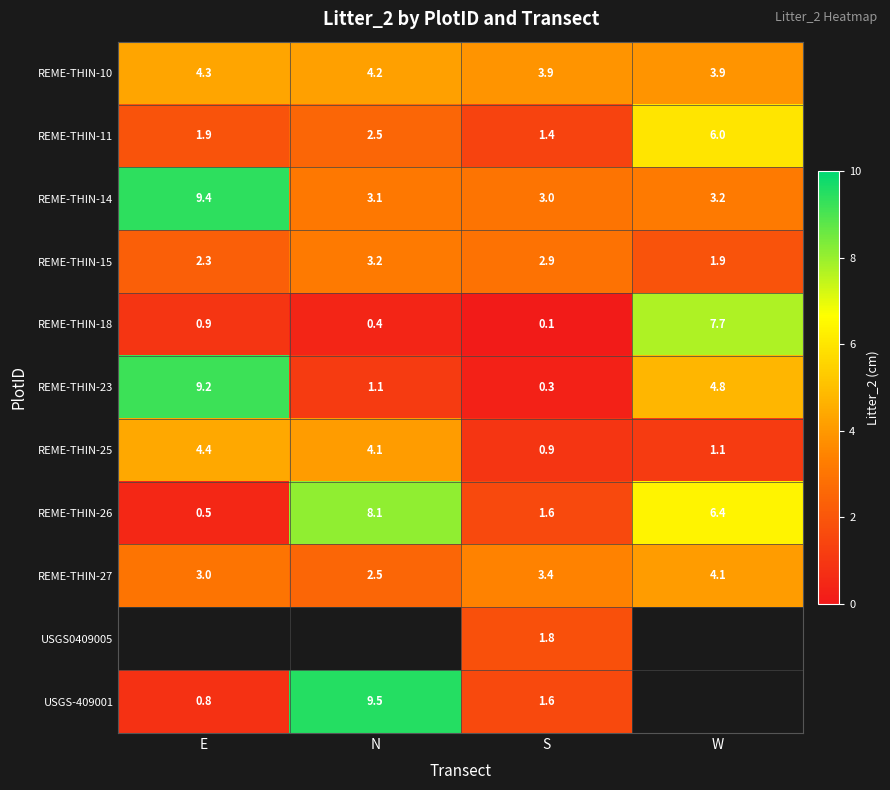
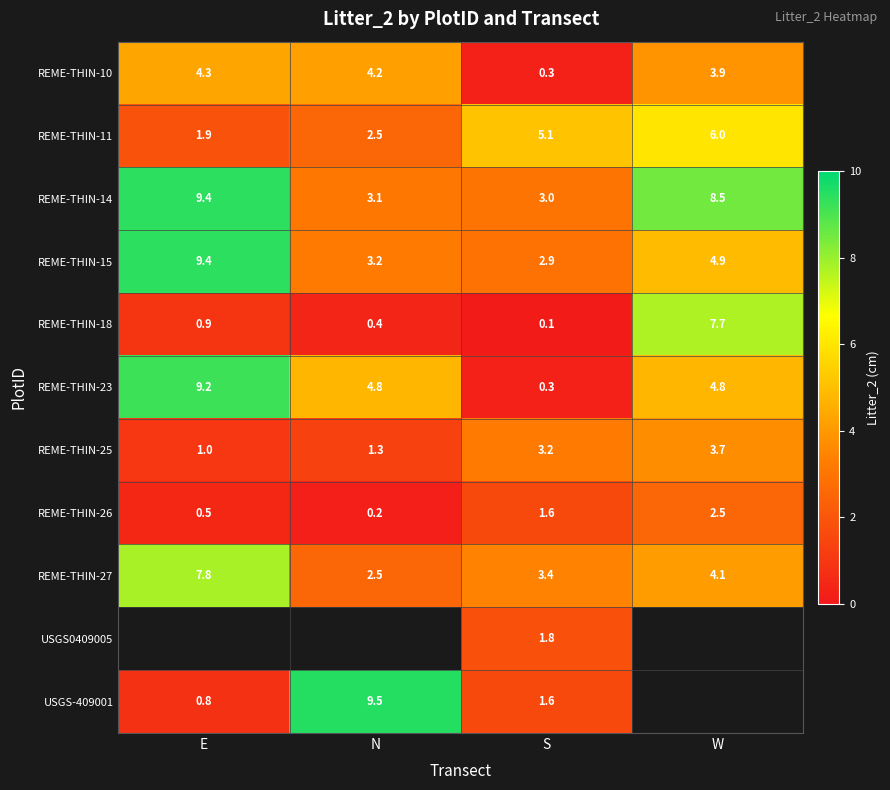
  {
    "REME-THIN-10": {
      "E": 4.3,
      "N": 4.2,
-     "S": 3.9,
+     "S": 0.3,
      "W": 3.9
    },
    "REME-THIN-11": {
      "E": 1.9,
      "N": 2.5,
-     "S": 1.4,
+     "S": 5.1,
      "W": 6.0
    },
    "REME-THIN-14": {
      "E": 9.4,
      "N": 3.1,
      "S": 3.0,
-     "W": 3.2
+     "W": 8.5
    },
    "REME-THIN-15": {
-     "E": 2.3,
+     "E": 9.4,
      "N": 3.2,
      "S": 2.9,
-     "W": 1.9
+     "W": 4.9
    },
    "REME-THIN-18": {
      "E": 0.9,
      "N": 0.4,
      "S": 0.1,
      "W": 7.7
    },
    "REME-THIN-23": {
      "E": 9.2,
-     "N": 1.1,
+     "N": 4.8,
      "S": 0.3,
      "W": 4.8
    },
    "REME-THIN-25": {
-     "E": 4.4,
-     "N": 4.1,
-     "S": 0.9,
-     "W": 1.1
+     "E": 1.0,
+     "N": 1.3,
+     "S": 3.2,
+     "W": 3.7
    },
    "REME-THIN-26": {
      "E": 0.5,
-     "N": 8.1,
+     "N": 0.2,
      "S": 1.6,
-     "W": 6.4
+     "W": 2.5
    },
    "REME-THIN-27": {
-     "E": 3.0,
+     "E": 7.8,
      "N": 2.5,
      "S": 3.4,
      "W": 4.1
    },
    "USGS0409005": {
      "S": 1.8
    },
    "USGS-409001": {
      "E": 0.8,
      "N": 9.5,
      "S": 1.6
    }
  }
